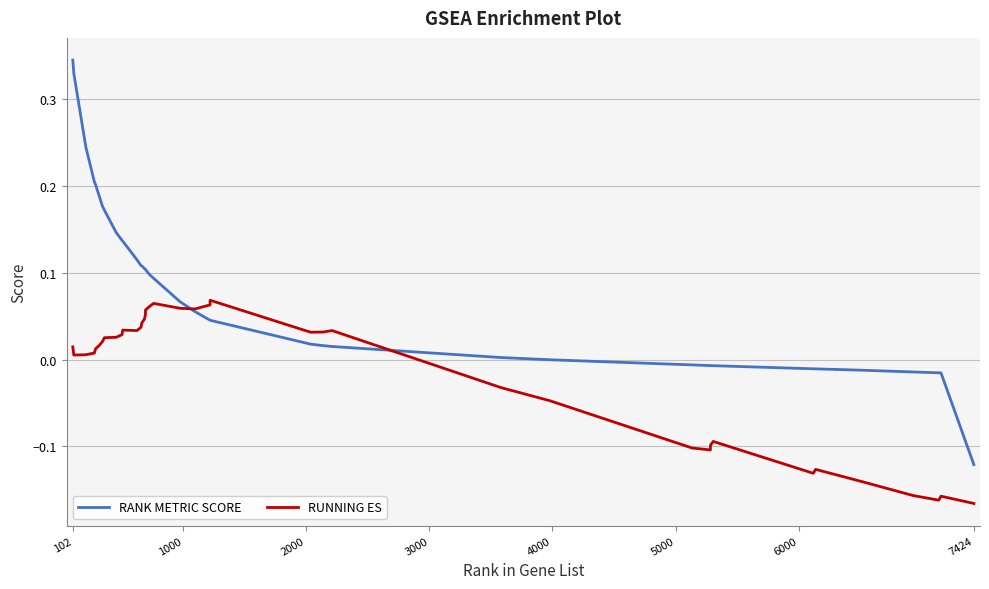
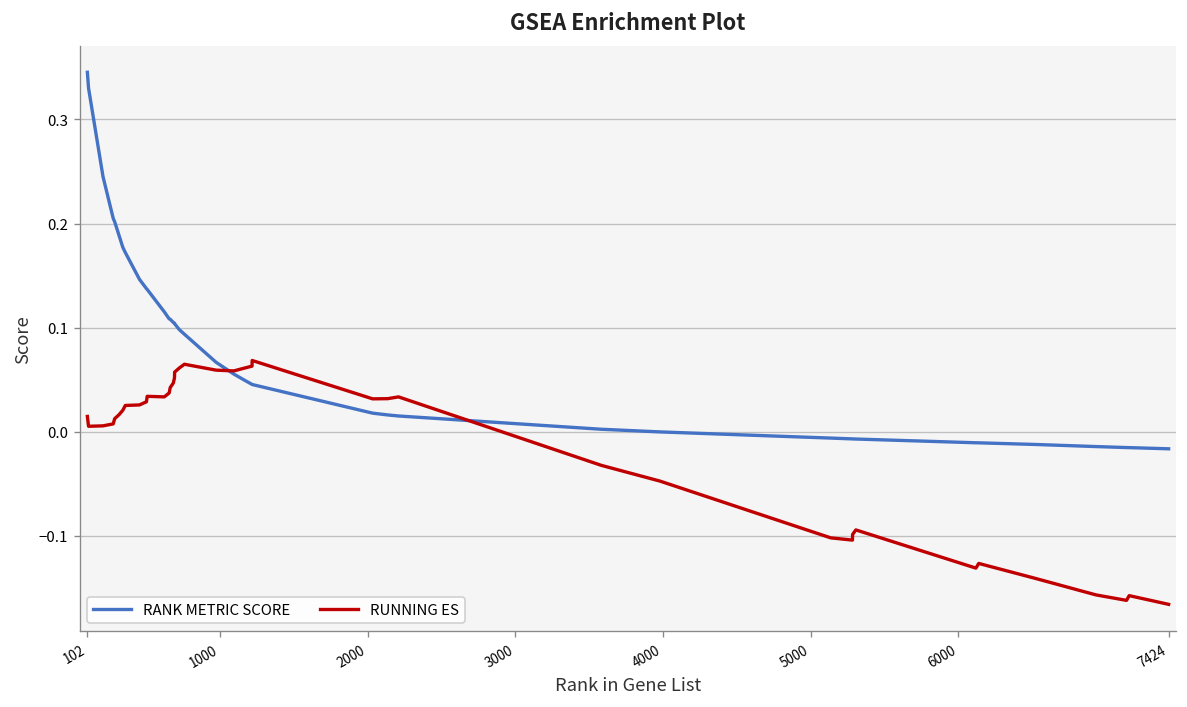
  {
    "RANK METRIC SCORE": {
      "102": 0.35,
-     "7424": -0.12
+     "7424": -0.02
    },
    "RUNNING ES": {
      "102": 0.01,
      "7424": -0.17
    }
  }
